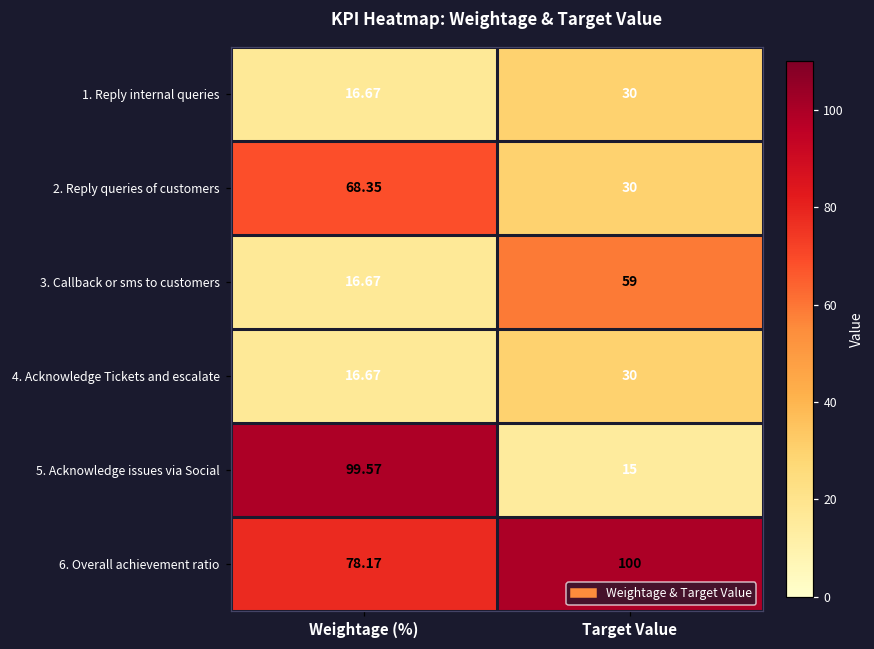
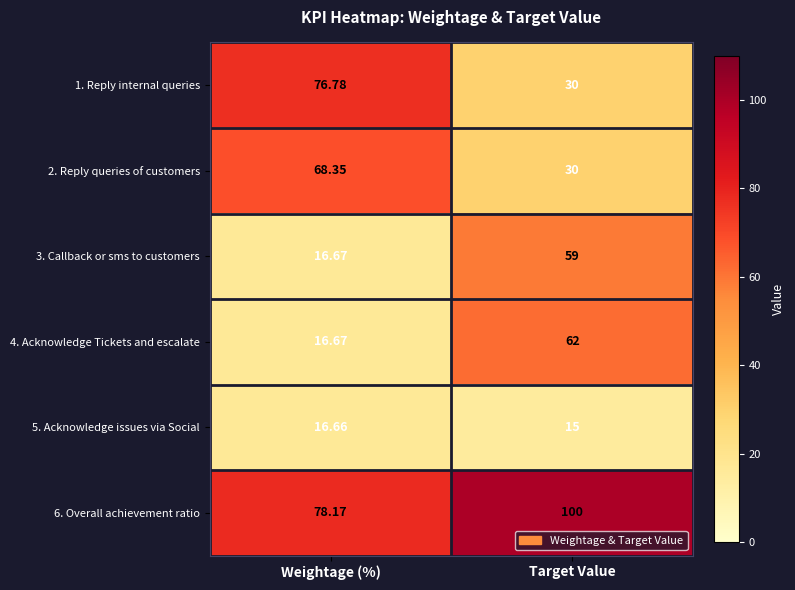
  {
    "1. Reply internal queries": {
-     "Weightage (%)": 16.67,
+     "Weightage (%)": 76.78,
      "Target Value": 30
    },
    "2. Reply queries of customers": {
      "Weightage (%)": 68.35,
      "Target Value": 30
    },
    "3. Callback or sms to customers": {
      "Weightage (%)": 16.67,
      "Target Value": 59
    },
    "4. Acknowledge Tickets and escalate": {
      "Weightage (%)": 16.67,
-     "Target Value": 30
+     "Target Value": 62
    },
    "5. Acknowledge issues via Social": {
-     "Weightage (%)": 99.57,
+     "Weightage (%)": 16.66,
      "Target Value": 15
    },
    "6. Overall achievement ratio": {
      "Weightage (%)": 78.17,
      "Target Value": 100
    }
  }
